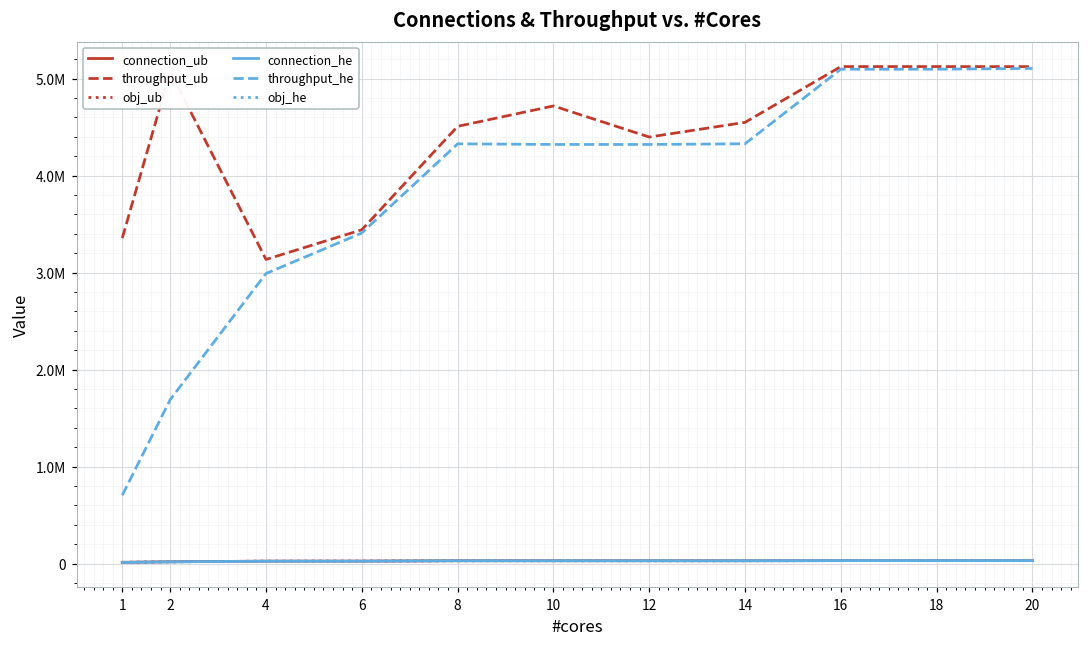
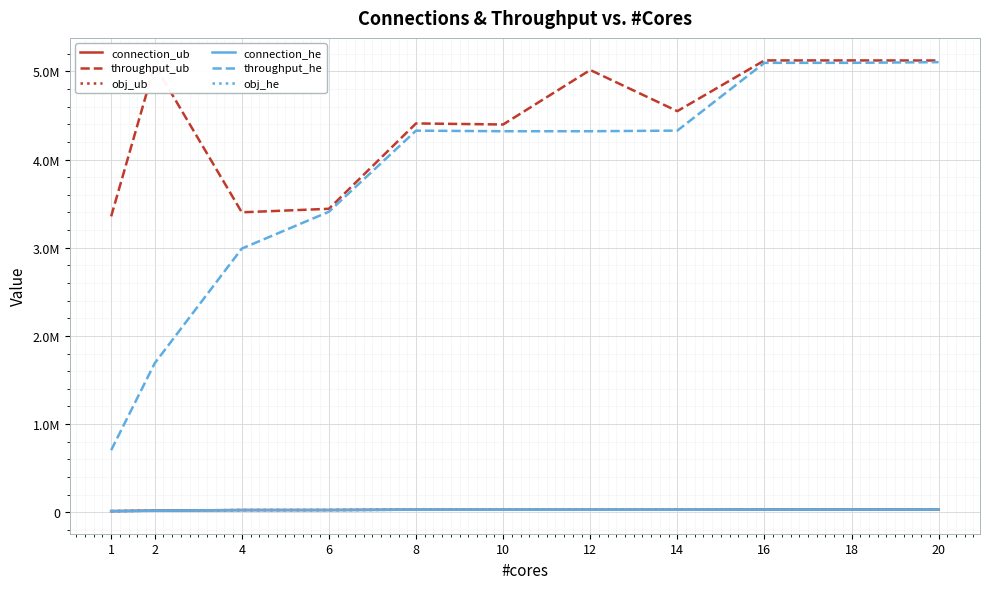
  {
    "throughput_ub": {
      "1": 3400000,
-     "4": 3100000,
+     "4": 3400000,
      "6": 3400000,
-     "8": 4500000,
-     "10": 4700000,
-     "12": 4400000,
+     "8": 4400000,
+     "10": 4400000,
+     "12": 5000000,
      "14": 4500000
    }
  }
